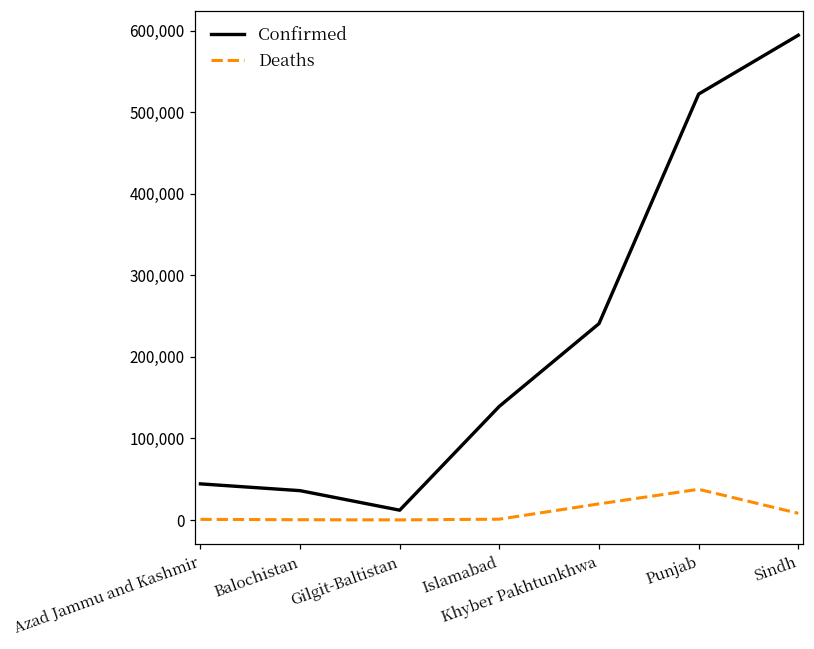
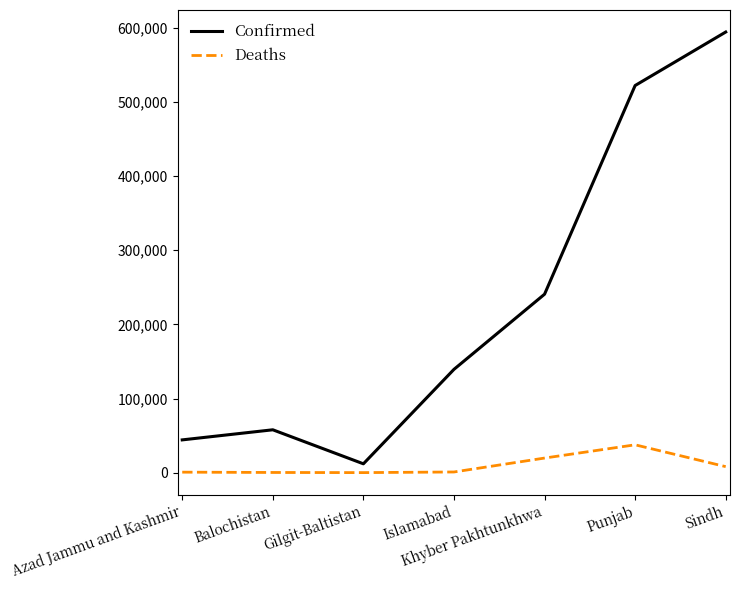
  {
    "Confirmed": {
      "Azad Jammu and Kashmir": "40,000",
-     "Balochistan": "40,000",
+     "Balochistan": "60,000",
      "Gilgit-Baltistan": "10,000",
      "Islamabad": "140,000",
      "Khyber Pakhtunkhwa": "240,000",
      "Punjab": "520,000",
      "Sindh": "590,000"
    },
    "Deaths": {
      "Azad Jammu and Kashmir": "0",
      "Balochistan": "0",
      "Gilgit-Baltistan": "0",
      "Islamabad": "0",
      "Khyber Pakhtunkhwa": "20,000",
      "Punjab": "40,000",
      "Sindh": "10,000"
    }
  }
